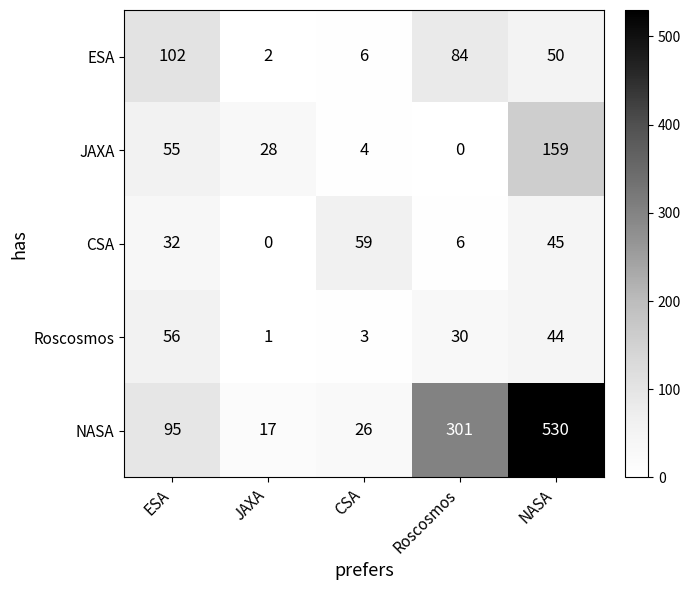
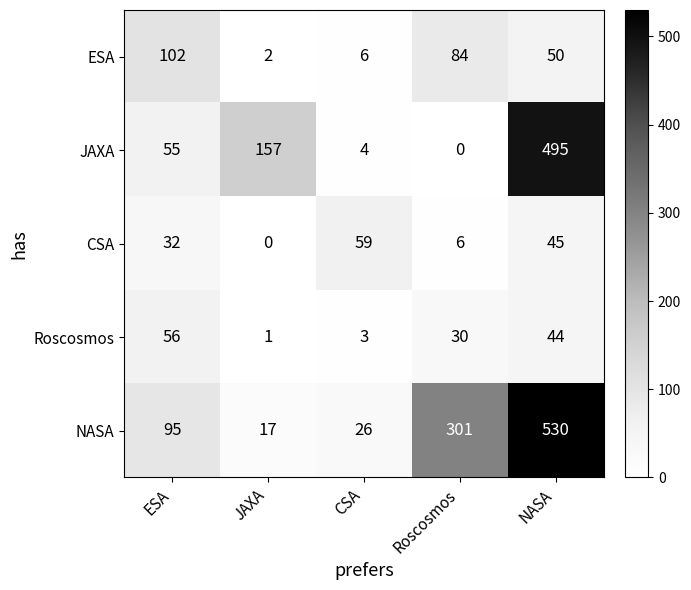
  {
    "ESA": {
      "ESA": 102,
      "JAXA": 2,
      "CSA": 6,
      "Roscosmos": 84,
      "NASA": 50
    },
    "JAXA": {
      "ESA": 55,
-     "JAXA": 28,
+     "JAXA": 157,
      "CSA": 4,
      "Roscosmos": 0,
-     "NASA": 159
+     "NASA": 495
    },
    "CSA": {
      "ESA": 32,
      "JAXA": 0,
      "CSA": 59,
      "Roscosmos": 6,
      "NASA": 45
    },
    "Roscosmos": {
      "ESA": 56,
      "JAXA": 1,
      "CSA": 3,
      "Roscosmos": 30,
      "NASA": 44
    },
    "NASA": {
      "ESA": 95,
      "JAXA": 17,
      "CSA": 26,
      "Roscosmos": 301,
      "NASA": 530
    }
  }
